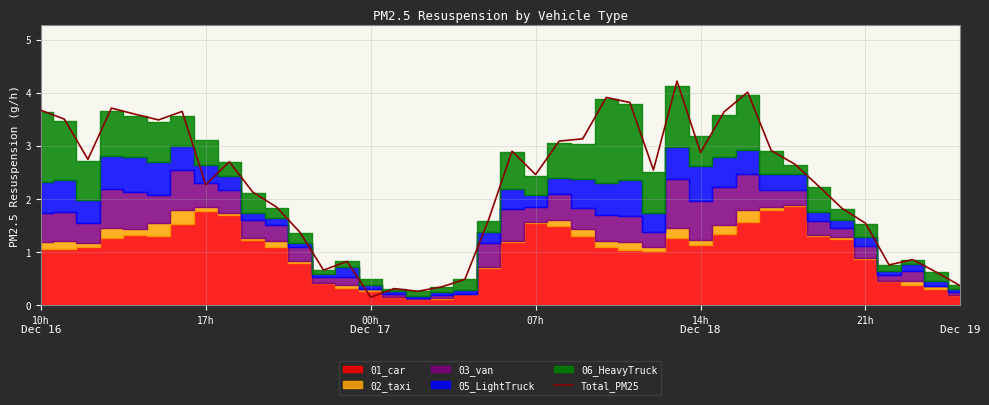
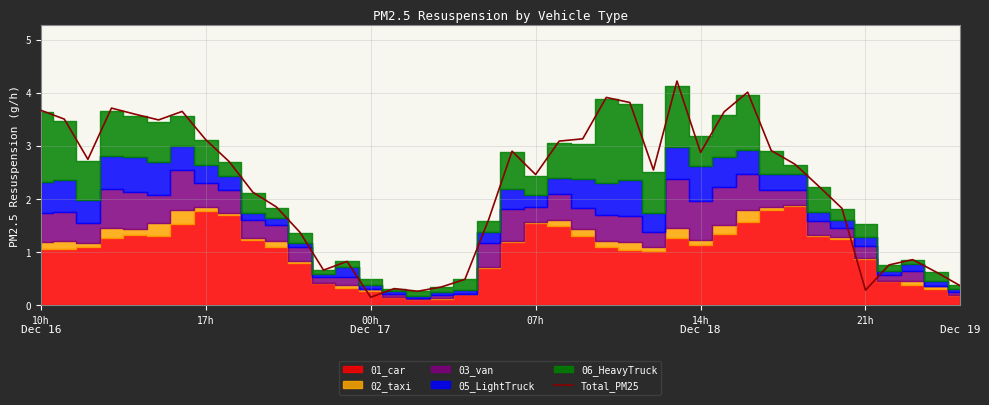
  {
    "Total_PM25": {
-     "17h": 2.3,
+     "17h": 3.1,
      "00h": 0.2,
      "07h": 2.5,
      "14h": 2.9,
-     "21h": 1.5
+     "21h": 0.3
    }
  }
